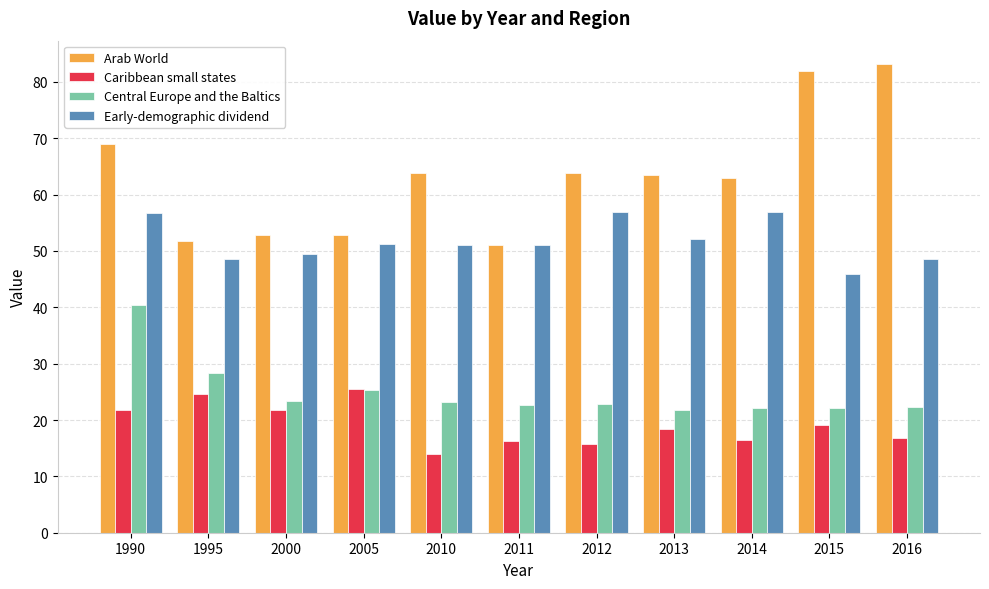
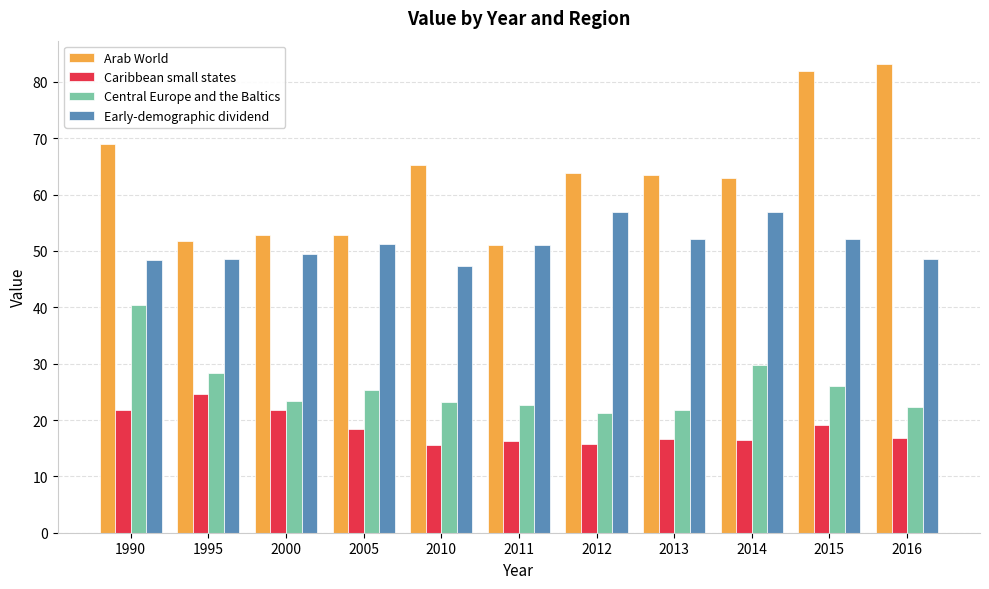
  {
    "Arab World": {
      "1990": 69,
      "1995": 52,
      "2000": 53,
      "2005": 53,
-     "2010": 64,
+     "2010": 65,
      "2011": 51,
      "2012": 64,
      "2013": 63,
      "2014": 63,
      "2015": 82,
      "2016": 83
    },
    "Caribbean small states": {
      "1990": 22,
      "1995": 25,
      "2000": 22,
-     "2005": 25,
-     "2010": 14,
+     "2005": 18,
+     "2010": 16,
      "2011": 16,
      "2012": 16,
-     "2013": 18,
+     "2013": 17,
      "2014": 16,
      "2015": 19,
      "2016": 17
    },
    "Central Europe and the Baltics": {
      "1990": 40,
      "1995": 28,
      "2000": 23,
      "2005": 25,
      "2010": 23,
      "2011": 23,
-     "2012": 23,
+     "2012": 21,
      "2013": 22,
-     "2014": 22,
-     "2015": 22,
+     "2014": 30,
+     "2015": 26,
      "2016": 22
    },
    "Early-demographic dividend": {
-     "1990": 57,
+     "1990": 48,
      "1995": 49,
      "2000": 50,
      "2005": 51,
-     "2010": 51,
+     "2010": 47,
      "2011": 51,
      "2012": 57,
      "2013": 52,
      "2014": 57,
-     "2015": 46,
+     "2015": 52,
      "2016": 49
    }
  }
